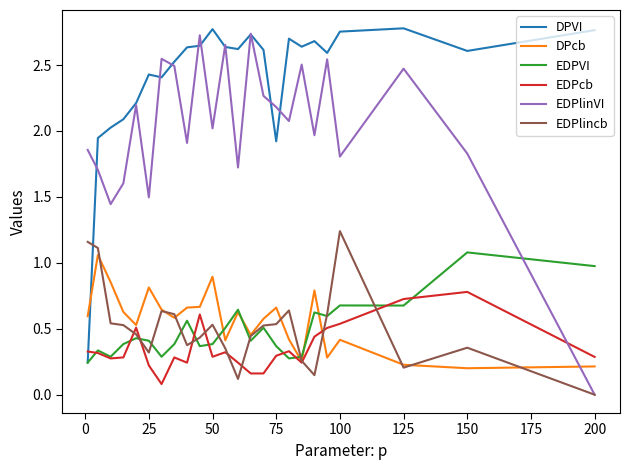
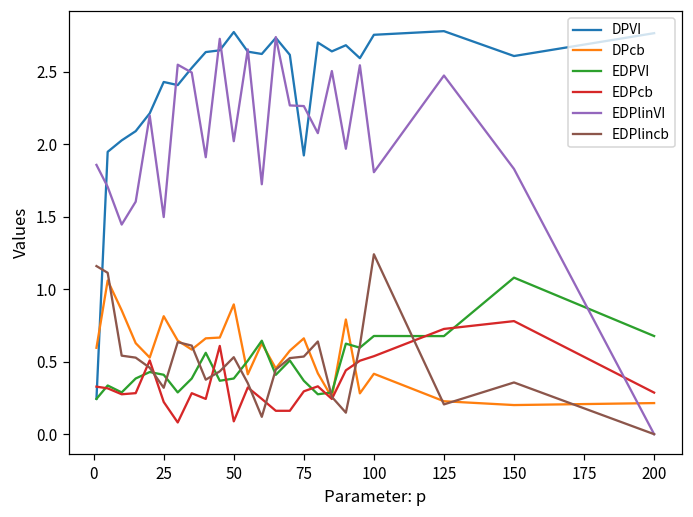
  {
    "DPVI": {
      "25": 2.43,
      "50": 2.77,
      "75": 1.92,
      "100": 2.75,
      "125": 2.78,
      "150": 2.61
    },
    "DPcb": {
      "25": 0.81,
      "50": 0.89,
      "75": 0.66,
      "100": 0.42,
      "125": 0.23,
      "150": 0.20,
      "200": 0.21
    },
    "EDPVI": {
      "25": 0.41,
      "50": 0.38,
      "75": 0.37,
      "100": 0.68,
      "125": 0.68,
      "150": 1.08,
-     "200": 0.98
+     "200": 0.68
    },
    "EDPcb": {
      "25": 0.22,
-     "50": 0.29,
+     "50": 0.09,
      "75": 0.30,
      "100": 0.54,
      "125": 0.73,
      "150": 0.78,
      "200": 0.29
    },
    "EDPlinVI": {
      "25": 1.50,
      "50": 2.02,
-     "75": 2.18,
+     "75": 2.26,
      "100": 1.81,
      "125": 2.47,
      "150": 1.83
    },
    "EDPlincb": {
      "25": 0.32,
      "50": 0.53,
      "75": 0.54,
      "100": 1.24,
      "125": 0.21,
      "150": 0.36
    }
  }
